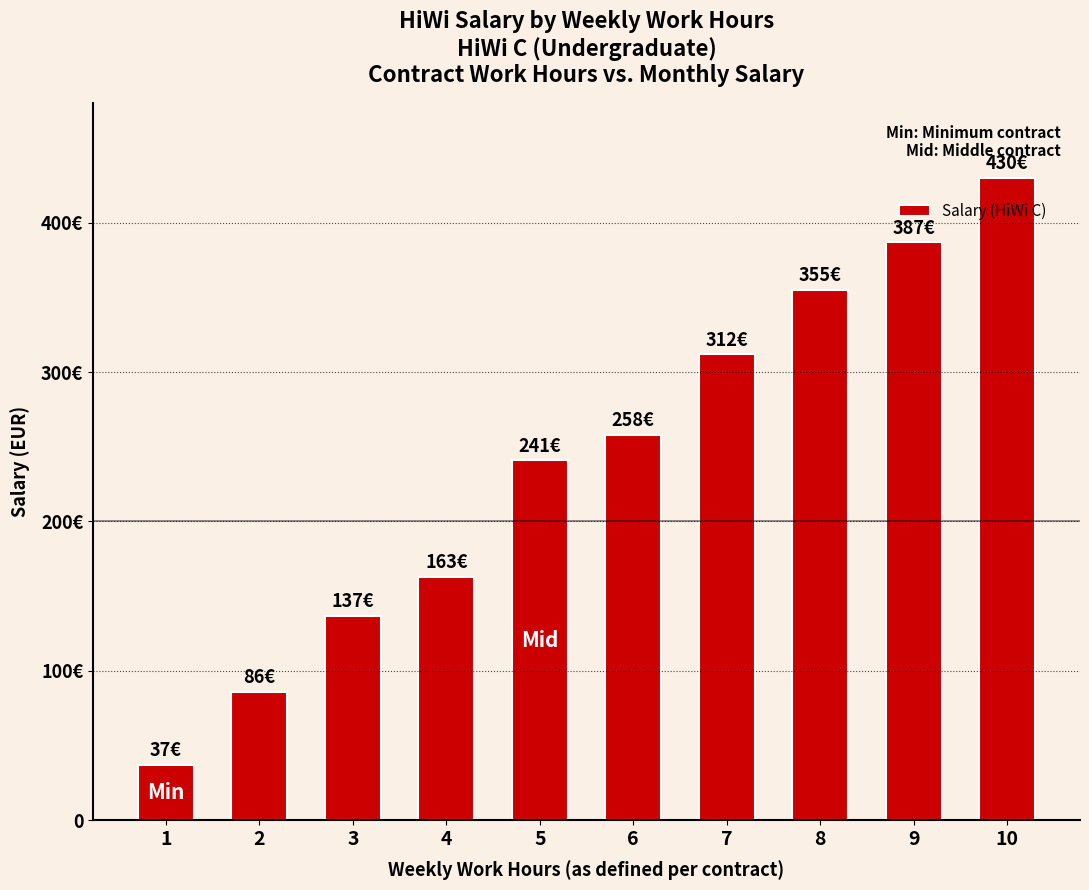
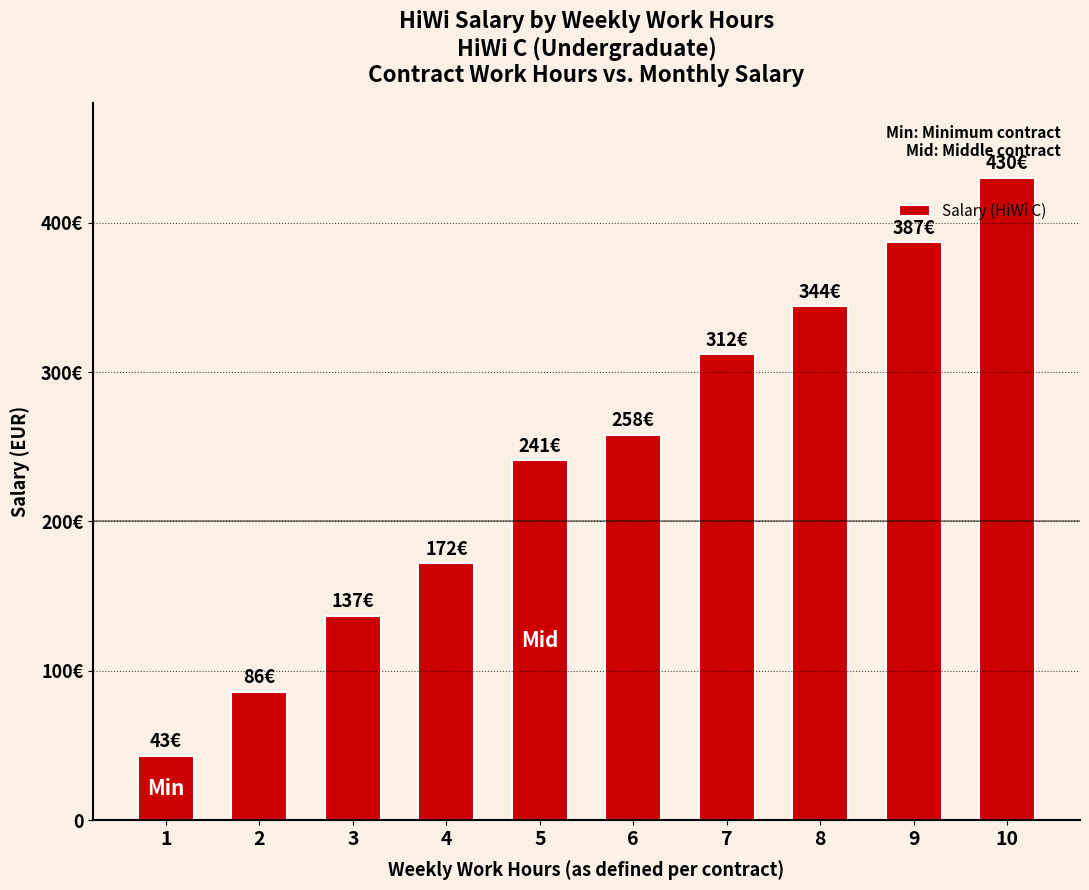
  {
-   "1": "37€",
+   "1": "43€",
    "2": "86€",
    "3": "137€",
-   "4": "163€",
+   "4": "172€",
    "5": "241€",
    "6": "258€",
    "7": "312€",
-   "8": "355€",
+   "8": "344€",
    "9": "387€"
  }
